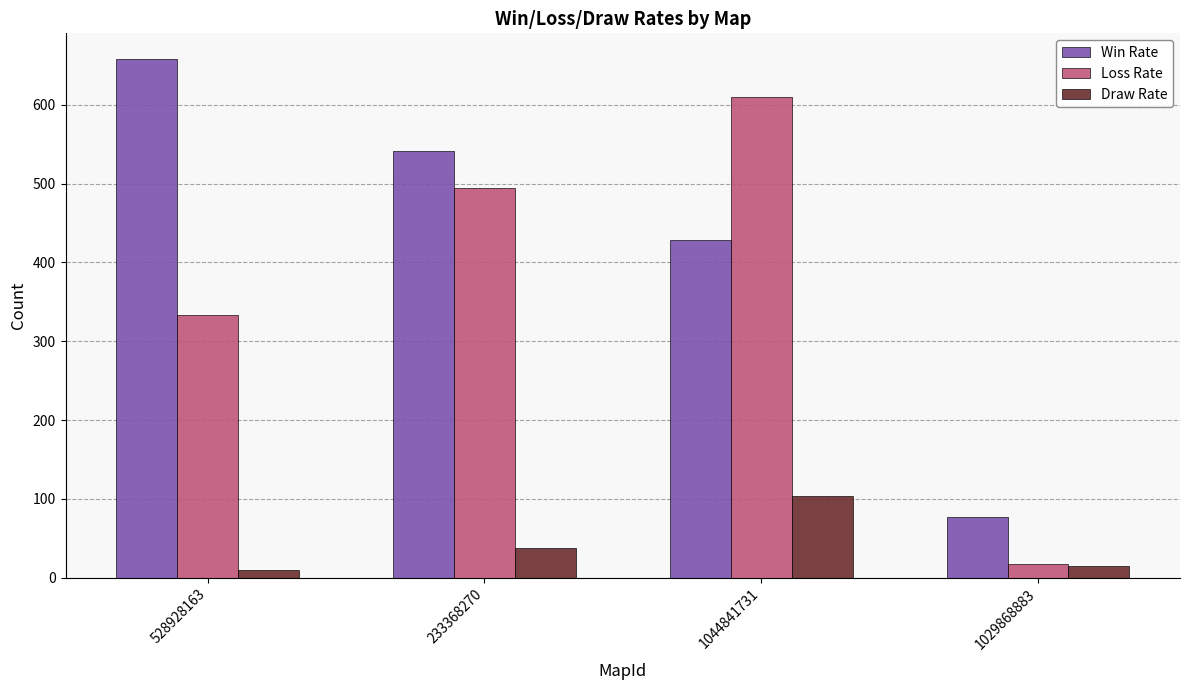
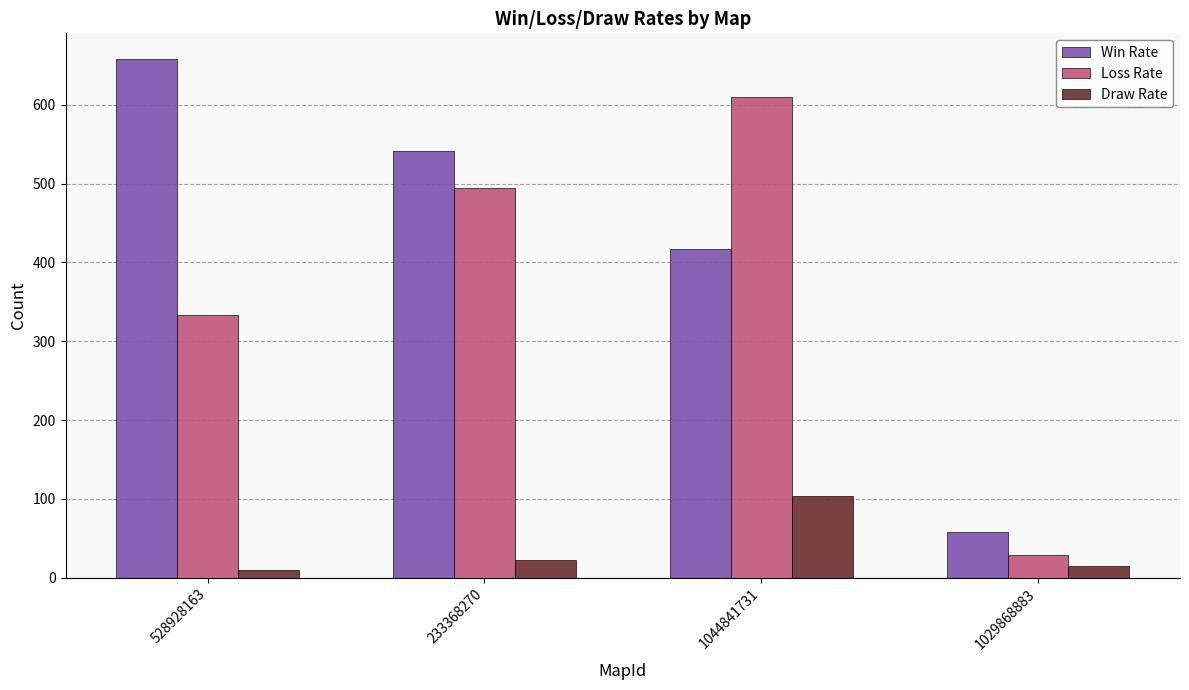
  {
    "Win Rate": {
      "528928163": 660,
      "233368270": 540,
-     "1044841731": 430,
-     "1029868883": 80
+     "1044841731": 420,
+     "1029868883": 60
    },
    "Loss Rate": {
      "528928163": 330,
      "233368270": 500,
      "1044841731": 610,
-     "1029868883": 20
+     "1029868883": 30
    },
    "Draw Rate": {
      "528928163": 10,
-     "233368270": 40,
+     "233368270": 20,
      "1044841731": 100,
      "1029868883": 20
    }
  }
